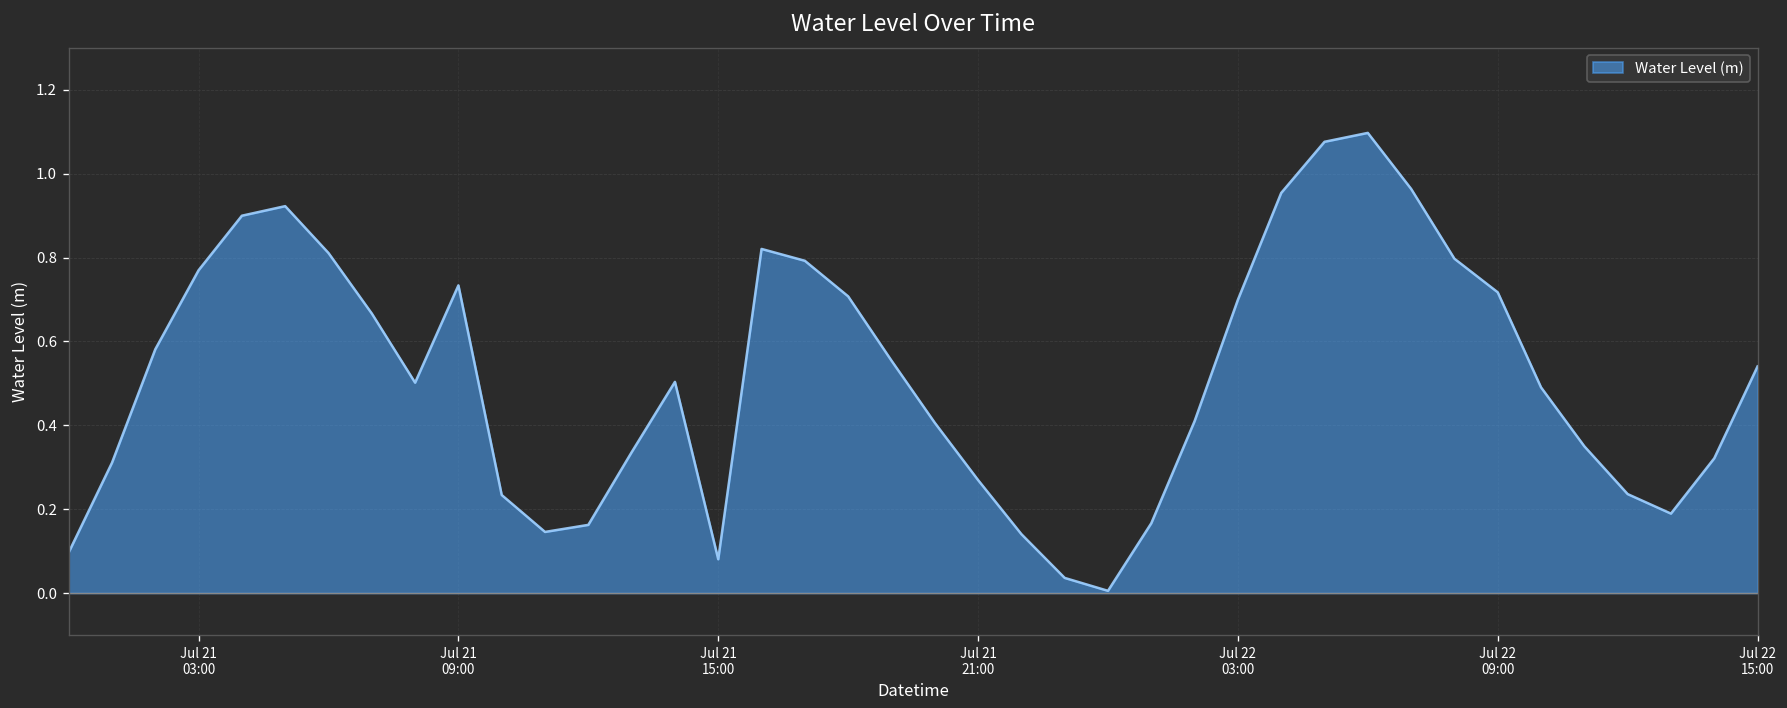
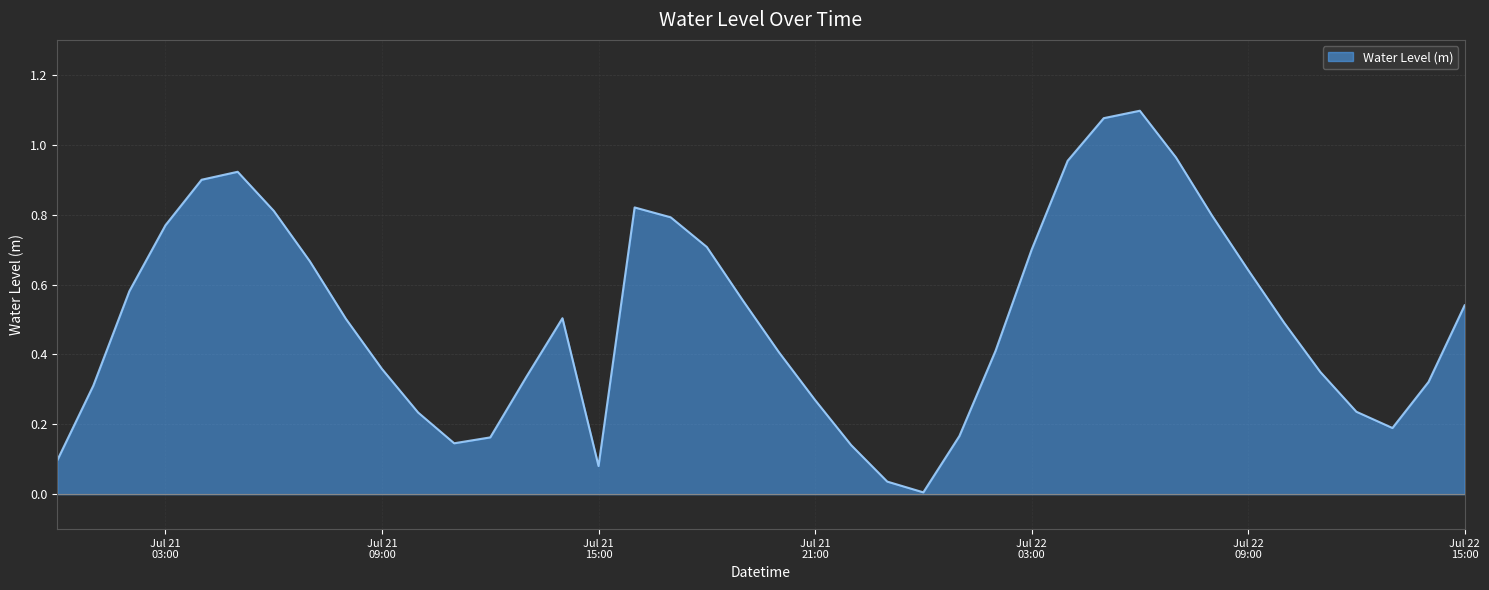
  {
    "Jul 21 03:00": 0.77,
-   "Jul 21 09:00": 0.73,
+   "Jul 21 09:00": 0.36,
    "Jul 21 15:00": 0.08,
    "Jul 21 21:00": 0.27,
    "Jul 22 03:00": 0.70,
-   "Jul 22 09:00": 0.72,
+   "Jul 22 09:00": 0.64,
    "Jul 22 15:00": 0.54
  }
